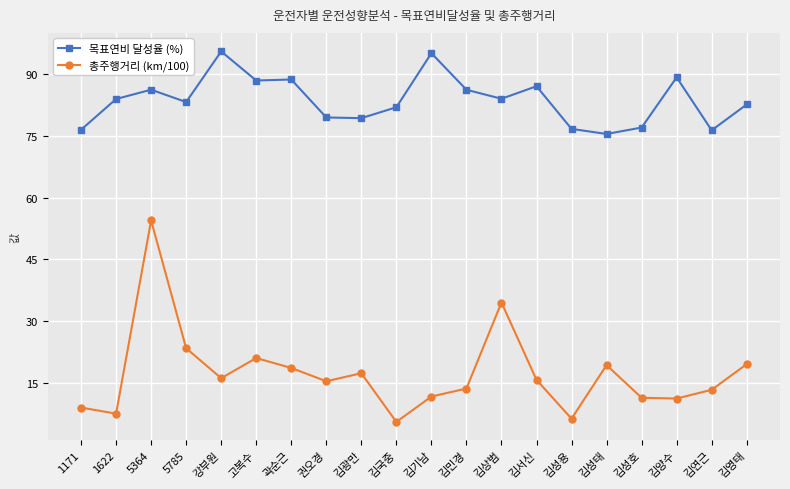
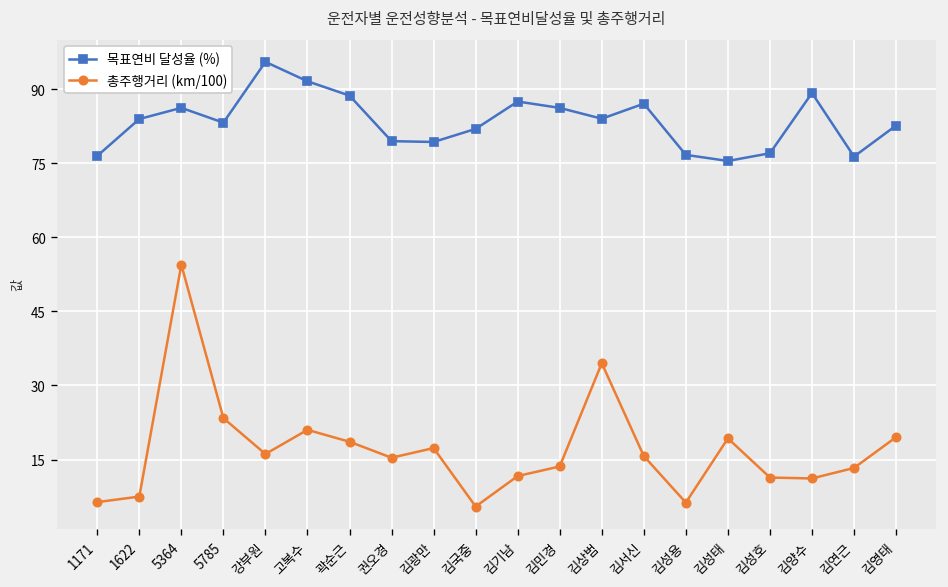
  {
    "목표연비 달성율 (%)": {
      "1171": 76,
      "1622": 84,
      "5364": 86,
      "5785": 83,
      "강부원": 96,
-     "고복수": 88,
+     "고복수": 92,
      "곽순근": 89,
      "권오경": 79,
      "김광만": 79,
      "김국중": 82,
-     "김기남": 95,
+     "김기남": 87,
      "김민경": 86,
      "김상범": 84,
      "김서신": 87,
      "김성용": 77,
      "김성태": 75,
      "김성호": 77,
      "김양수": 89,
      "김연근": 76,
      "김영태": 83
    },
    "총주행거리 (km/100)": {
-     "1171": 9,
+     "1171": 6,
      "1622": 8,
      "5364": 54,
      "5785": 23,
      "강부원": 16,
      "고복수": 21,
      "곽순근": 19,
      "권오경": 15,
      "김광만": 17,
      "김국중": 6,
      "김기남": 12,
      "김민경": 14,
      "김상범": 35,
      "김서신": 16,
      "김성용": 6,
      "김성태": 19,
      "김성호": 11,
      "김양수": 11,
      "김연근": 13,
      "김영태": 20
    }
  }
